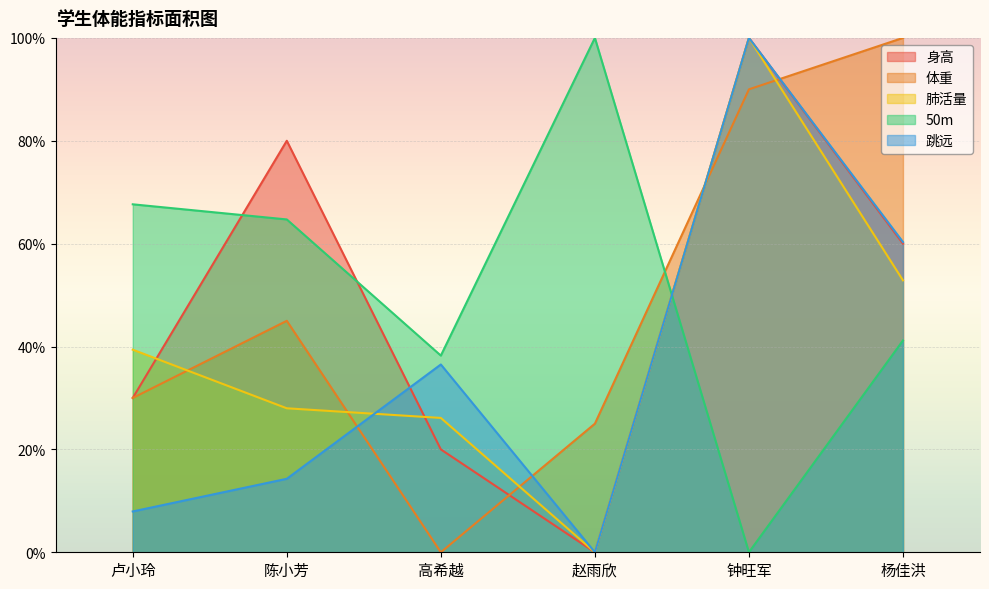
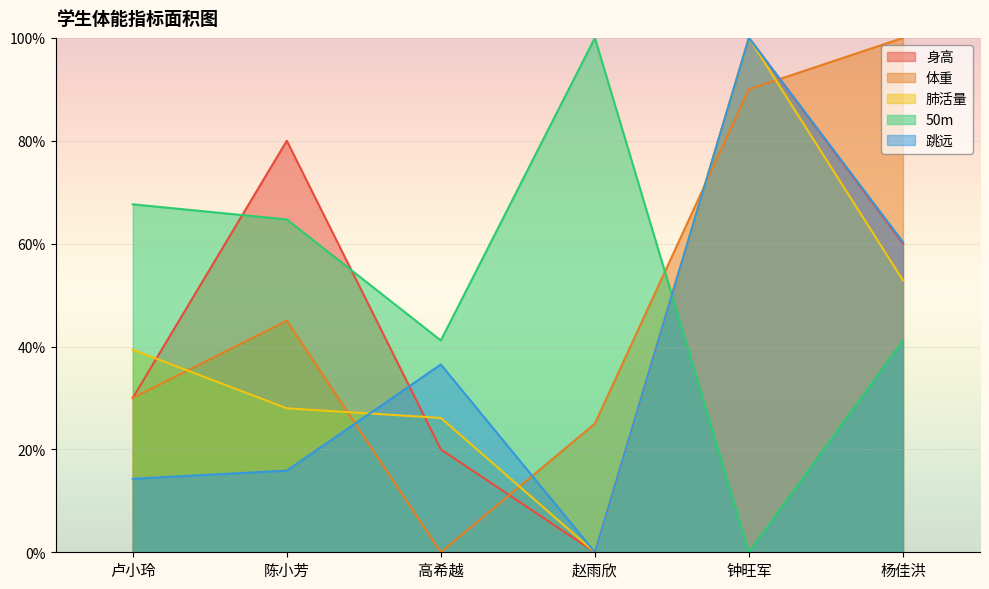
  {
    "50m": {
      "卢小玲": "68%",
      "陈小芳": "65%",
-     "高希越": "38%",
+     "高希越": "41%",
      "赵雨欣": "100%",
      "钟旺军": "0%",
      "杨佳洪": "41%"
    },
    "跳远": {
-     "卢小玲": "8%",
-     "陈小芳": "14%",
+     "卢小玲": "14%",
+     "陈小芳": "16%",
      "高希越": "37%"
    }
  }
